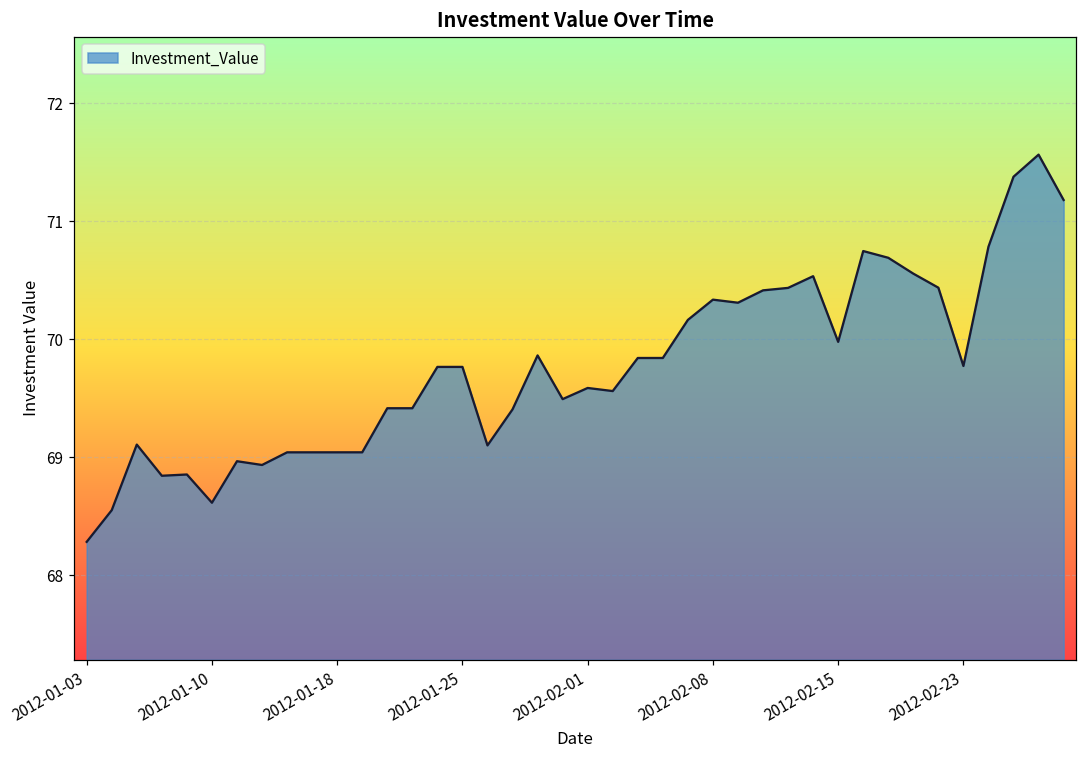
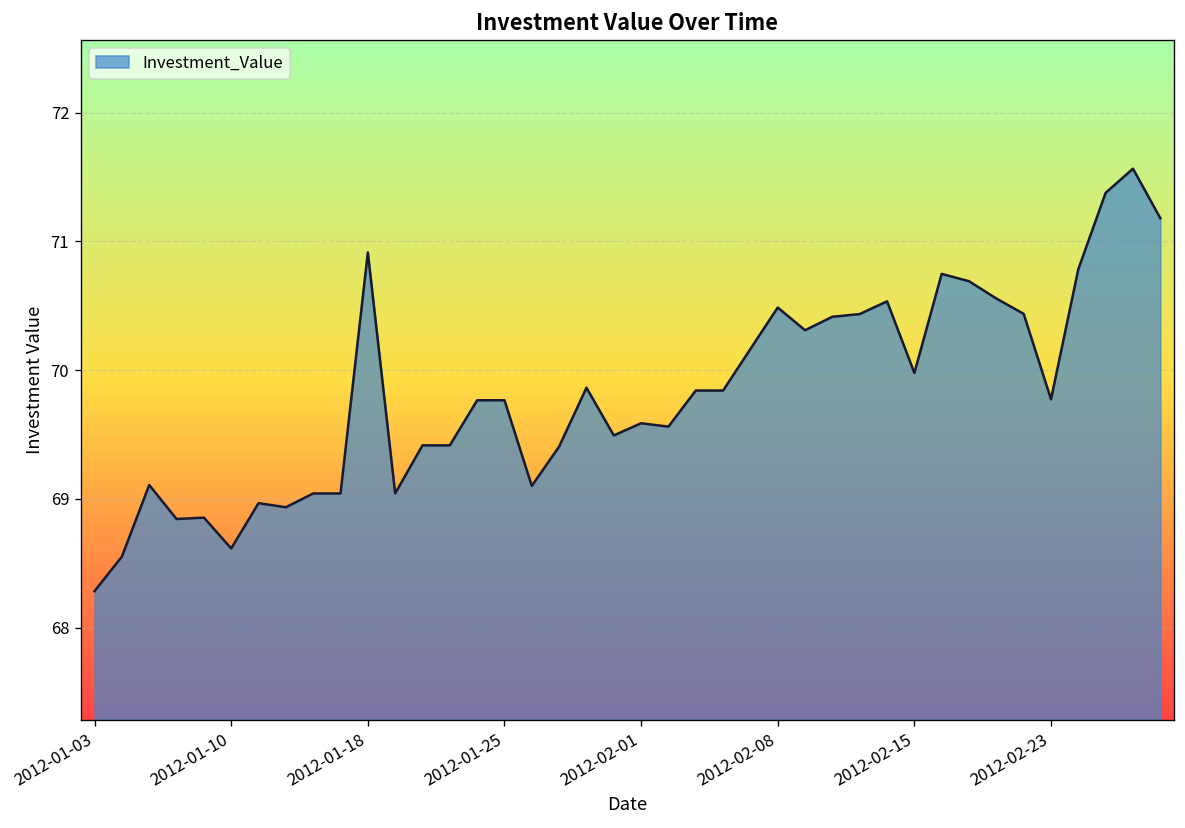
  {
    "2012-01-03": 68.28,
    "2012-01-10": 68.61,
-   "2012-01-18": 69.04,
+   "2012-01-18": 70.91,
    "2012-01-25": 69.77,
    "2012-02-01": 69.59,
-   "2012-02-08": 70.34,
+   "2012-02-08": 70.49,
    "2012-02-15": 69.98,
    "2012-02-23": 69.77
  }
